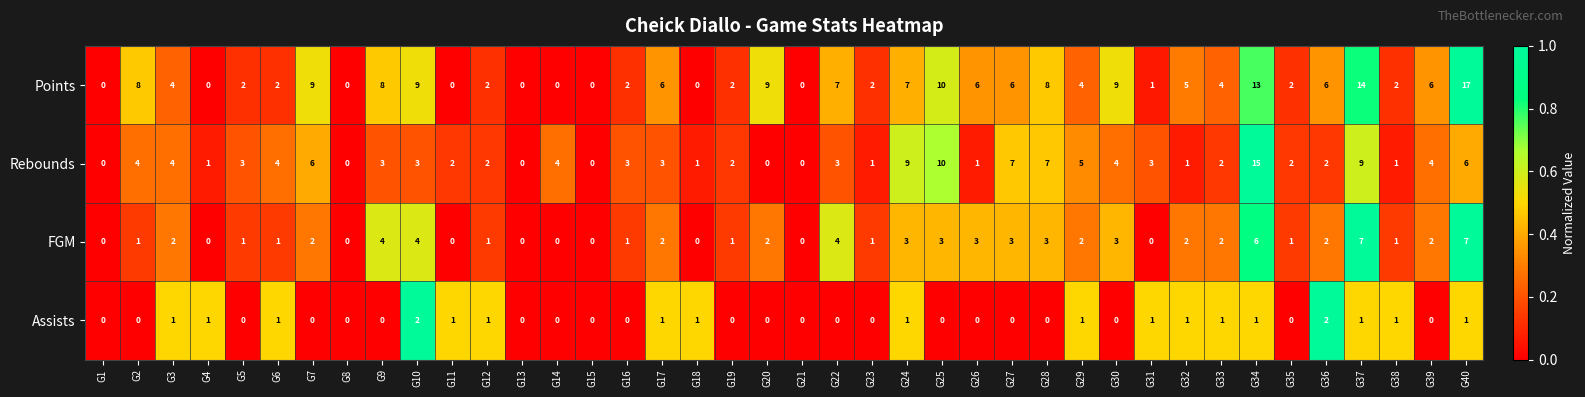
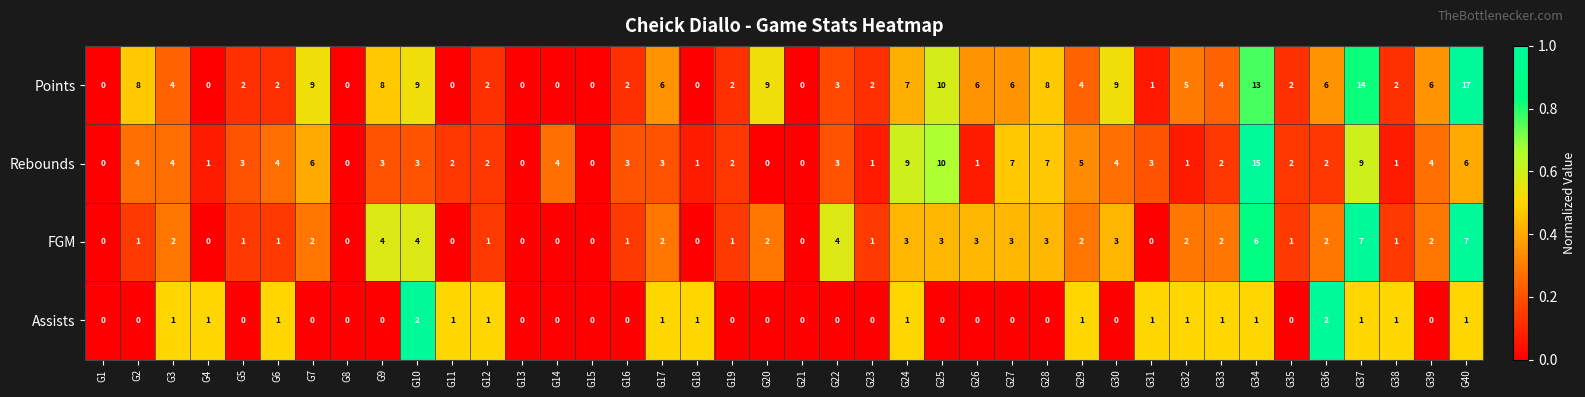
  {
    "Points": {
      "G1": 0,
      "G2": 8,
      "G3": 4,
      "G4": 0,
      "G5": 2,
      "G6": 2,
      "G7": 9,
      "G8": 0,
      "G9": 8,
      "G10": 9,
      "G11": 0,
      "G12": 2,
      "G13": 0,
      "G14": 0,
      "G15": 0,
      "G16": 2,
      "G17": 6,
      "G18": 0,
      "G19": 2,
      "G20": 9,
      "G21": 0,
-     "G22": 7,
+     "G22": 3,
      "G23": 2,
      "G24": 7,
      "G25": 10,
      "G26": 6,
      "G27": 6,
      "G28": 8,
      "G29": 4,
      "G30": 9,
      "G31": 1,
      "G32": 5,
      "G33": 4,
      "G34": 13,
      "G35": 2,
      "G36": 6,
      "G37": 14,
      "G38": 2,
      "G39": 6,
      "G40": 17
    },
    "Rebounds": {
      "G1": 0,
      "G2": 4,
      "G3": 4,
      "G4": 1,
      "G5": 3,
      "G6": 4,
      "G7": 6,
      "G8": 0,
      "G9": 3,
      "G10": 3,
      "G11": 2,
      "G12": 2,
      "G13": 0,
      "G14": 4,
      "G15": 0,
      "G16": 3,
      "G17": 3,
      "G18": 1,
      "G19": 2,
      "G20": 0,
      "G21": 0,
      "G22": 3,
      "G23": 1,
      "G24": 9,
      "G25": 10,
      "G26": 1,
      "G27": 7,
      "G28": 7,
      "G29": 5,
      "G30": 4,
      "G31": 3,
      "G32": 1,
      "G33": 2,
      "G34": 15,
      "G35": 2,
      "G36": 2,
      "G37": 9,
      "G38": 1,
      "G39": 4,
      "G40": 6
    },
    "FGM": {
      "G1": 0,
      "G2": 1,
      "G3": 2,
      "G4": 0,
      "G5": 1,
      "G6": 1,
      "G7": 2,
      "G8": 0,
      "G9": 4,
      "G10": 4,
      "G11": 0,
      "G12": 1,
      "G13": 0,
      "G14": 0,
      "G15": 0,
      "G16": 1,
      "G17": 2,
      "G18": 0,
      "G19": 1,
      "G20": 2,
      "G21": 0,
      "G22": 4,
      "G23": 1,
      "G24": 3,
      "G25": 3,
      "G26": 3,
      "G27": 3,
      "G28": 3,
      "G29": 2,
      "G30": 3,
      "G31": 0,
      "G32": 2,
      "G33": 2,
      "G34": 6,
      "G35": 1,
      "G36": 2,
      "G37": 7,
      "G38": 1,
      "G39": 2,
      "G40": 7
    },
    "Assists": {
      "G1": 0,
      "G2": 0,
      "G3": 1,
      "G4": 1,
      "G5": 0,
      "G6": 1,
      "G7": 0,
      "G8": 0,
      "G9": 0,
      "G10": 2,
      "G11": 1,
      "G12": 1,
      "G13": 0,
      "G14": 0,
      "G15": 0,
      "G16": 0,
      "G17": 1,
      "G18": 1,
      "G19": 0,
      "G20": 0,
      "G21": 0,
      "G22": 0,
      "G23": 0,
      "G24": 1,
      "G25": 0,
      "G26": 0,
      "G27": 0,
      "G28": 0,
      "G29": 1,
      "G30": 0,
      "G31": 1,
      "G32": 1,
      "G33": 1,
      "G34": 1,
      "G35": 0,
      "G36": 2,
      "G37": 1,
      "G38": 1,
      "G39": 0,
      "G40": 1
    }
  }
